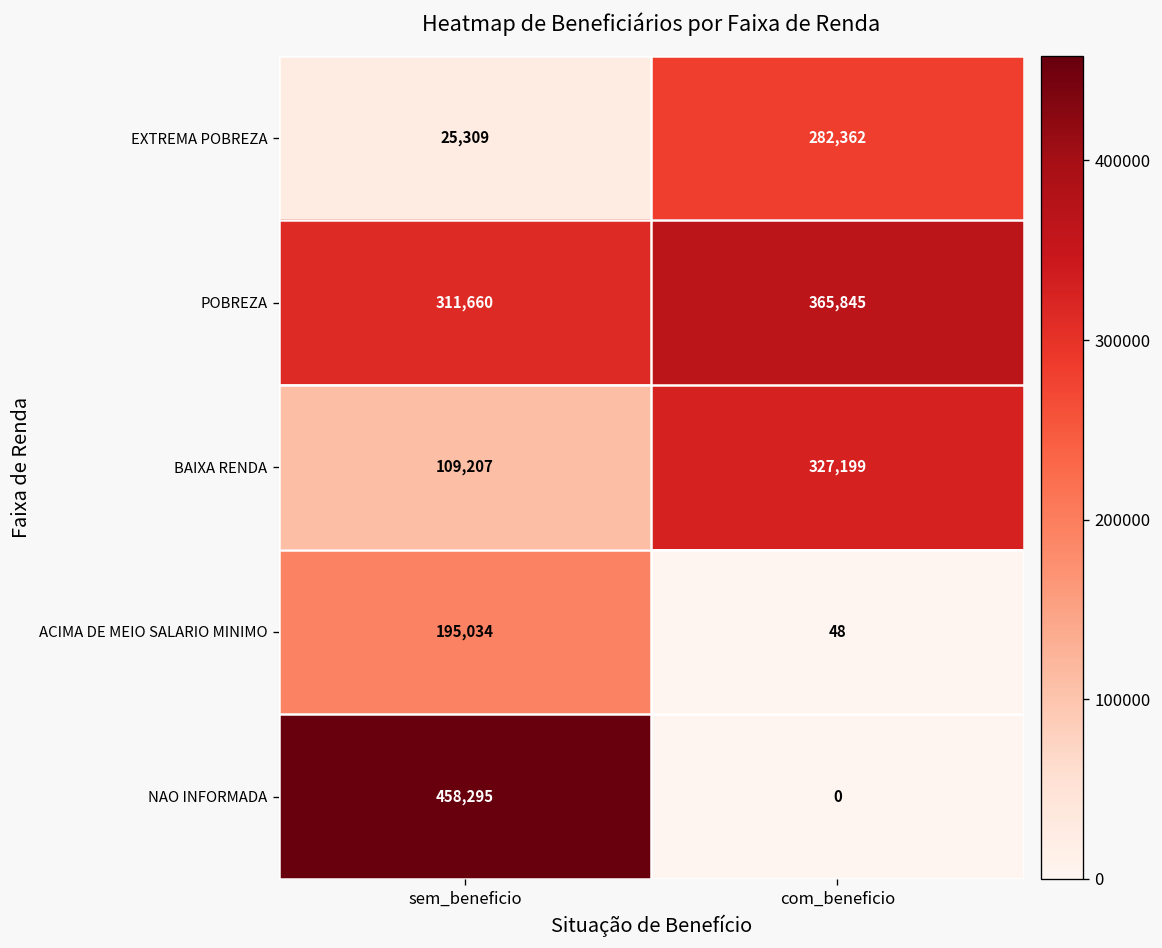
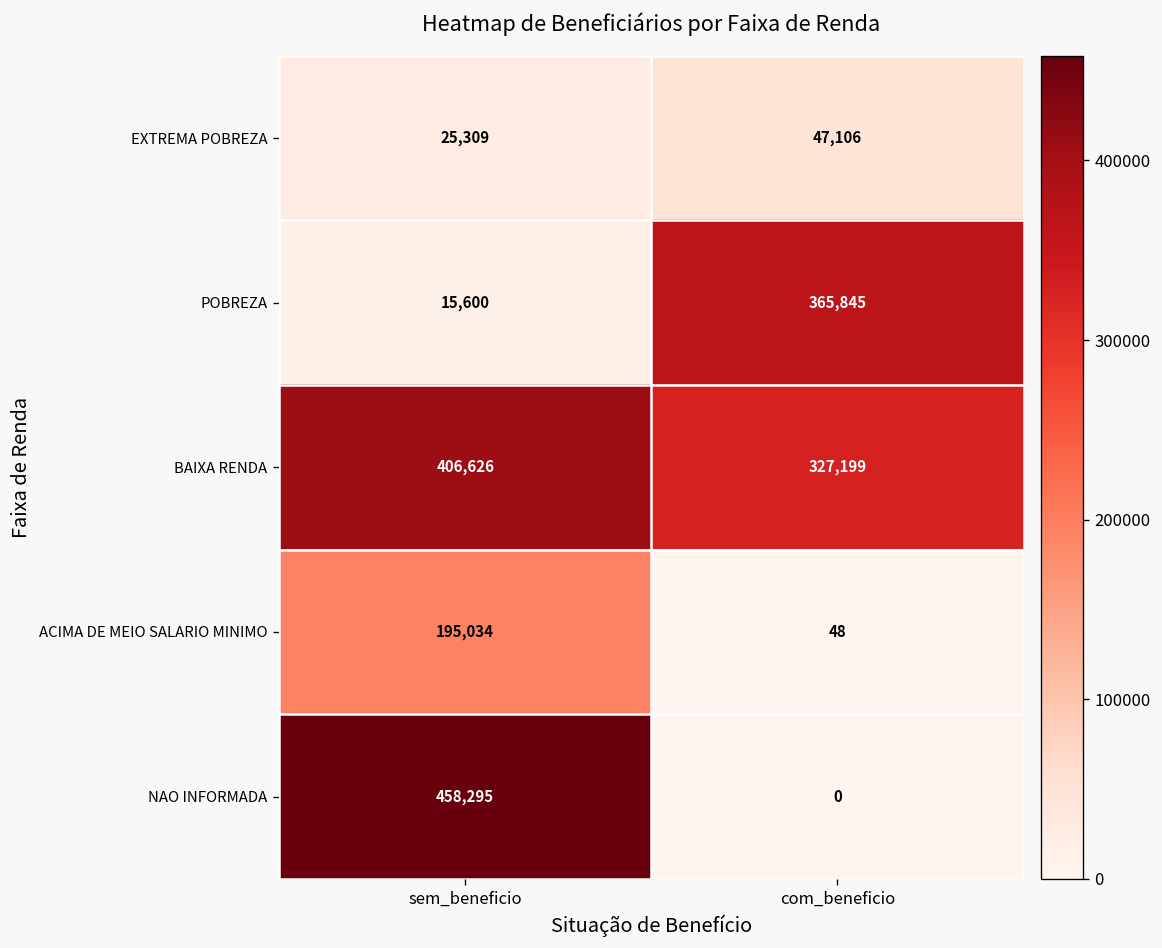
  {
    "EXTREMA POBREZA": {
      "sem_beneficio": "25,309",
-     "com_beneficio": "282,362"
+     "com_beneficio": "47,106"
    },
    "POBREZA": {
-     "sem_beneficio": "311,660",
+     "sem_beneficio": "15,600",
      "com_beneficio": "365,845"
    },
    "BAIXA RENDA": {
-     "sem_beneficio": "109,207",
+     "sem_beneficio": "406,626",
      "com_beneficio": "327,199"
    },
    "ACIMA DE MEIO SALARIO MINIMO": {
      "sem_beneficio": "195,034",
      "com_beneficio": "48"
    },
    "NAO INFORMADA": {
      "sem_beneficio": "458,295",
      "com_beneficio": "0"
    }
  }
